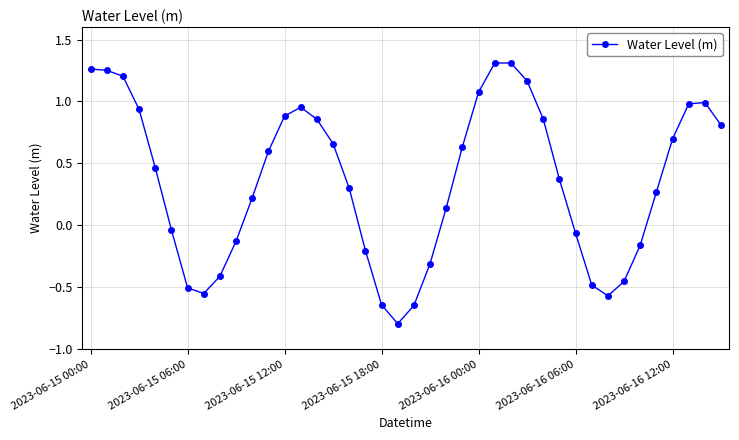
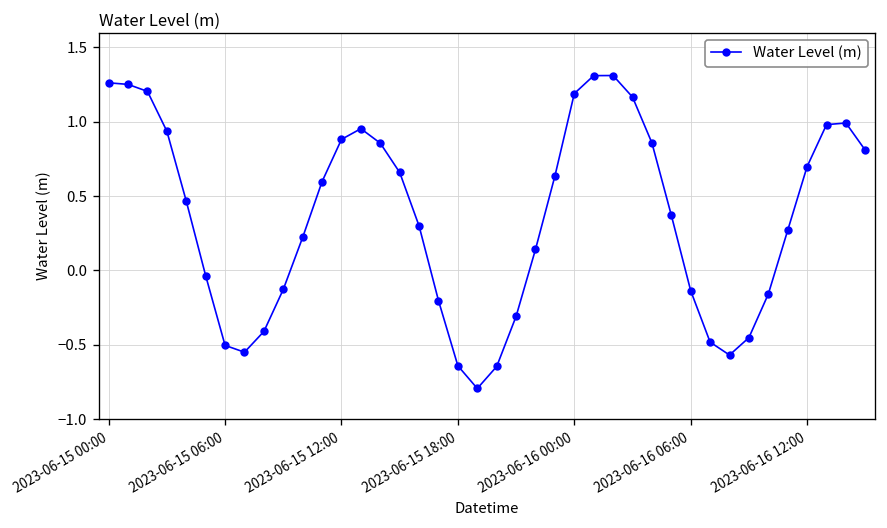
  {
    "2023-06-15 00:00": 1.26,
    "2023-06-15 06:00": -0.50,
    "2023-06-15 12:00": 0.88,
    "2023-06-15 18:00": -0.64,
-   "2023-06-16 00:00": 1.08,
-   "2023-06-16 06:00": -0.06,
+   "2023-06-16 00:00": 1.19,
+   "2023-06-16 06:00": -0.14,
    "2023-06-16 12:00": 0.70
  }
